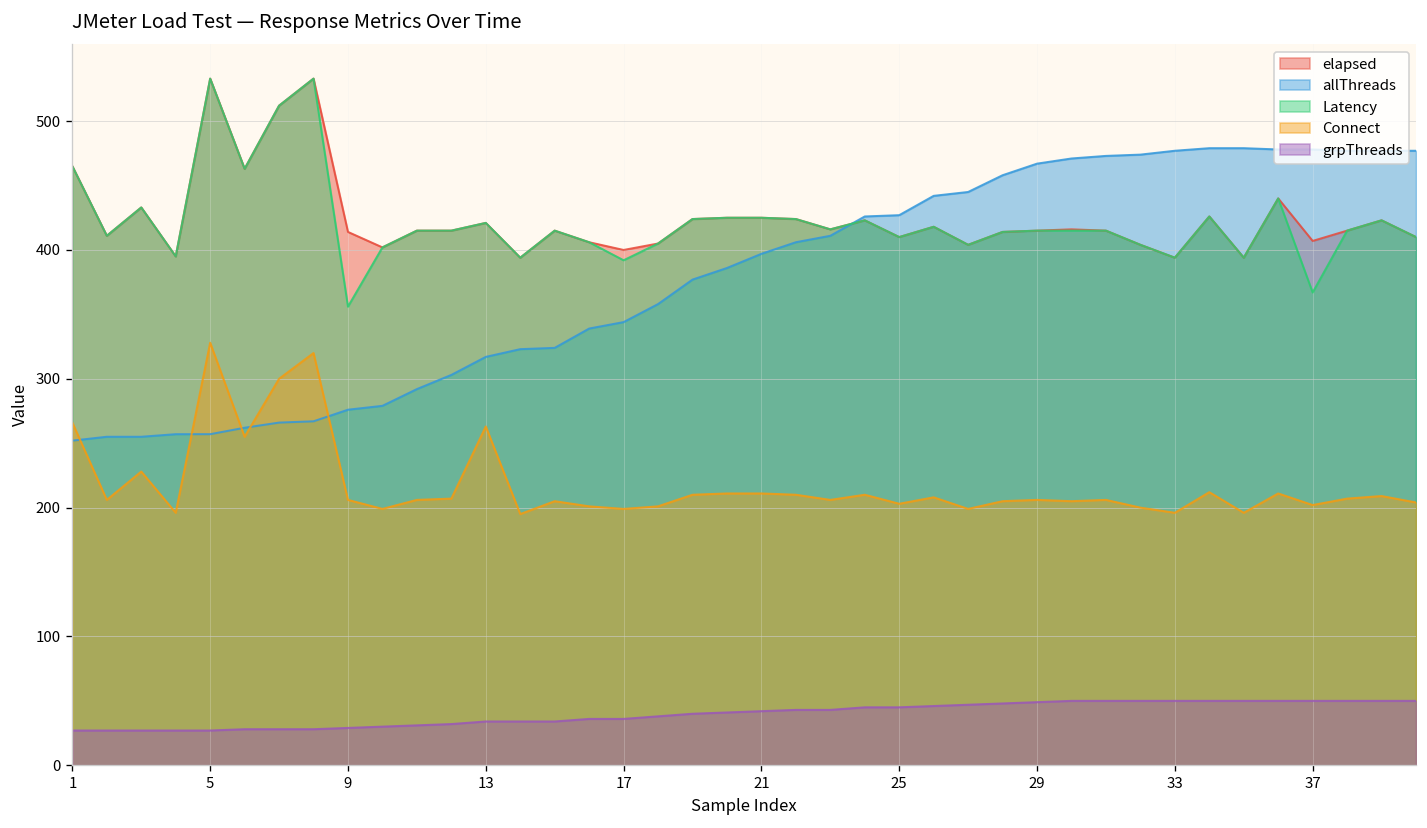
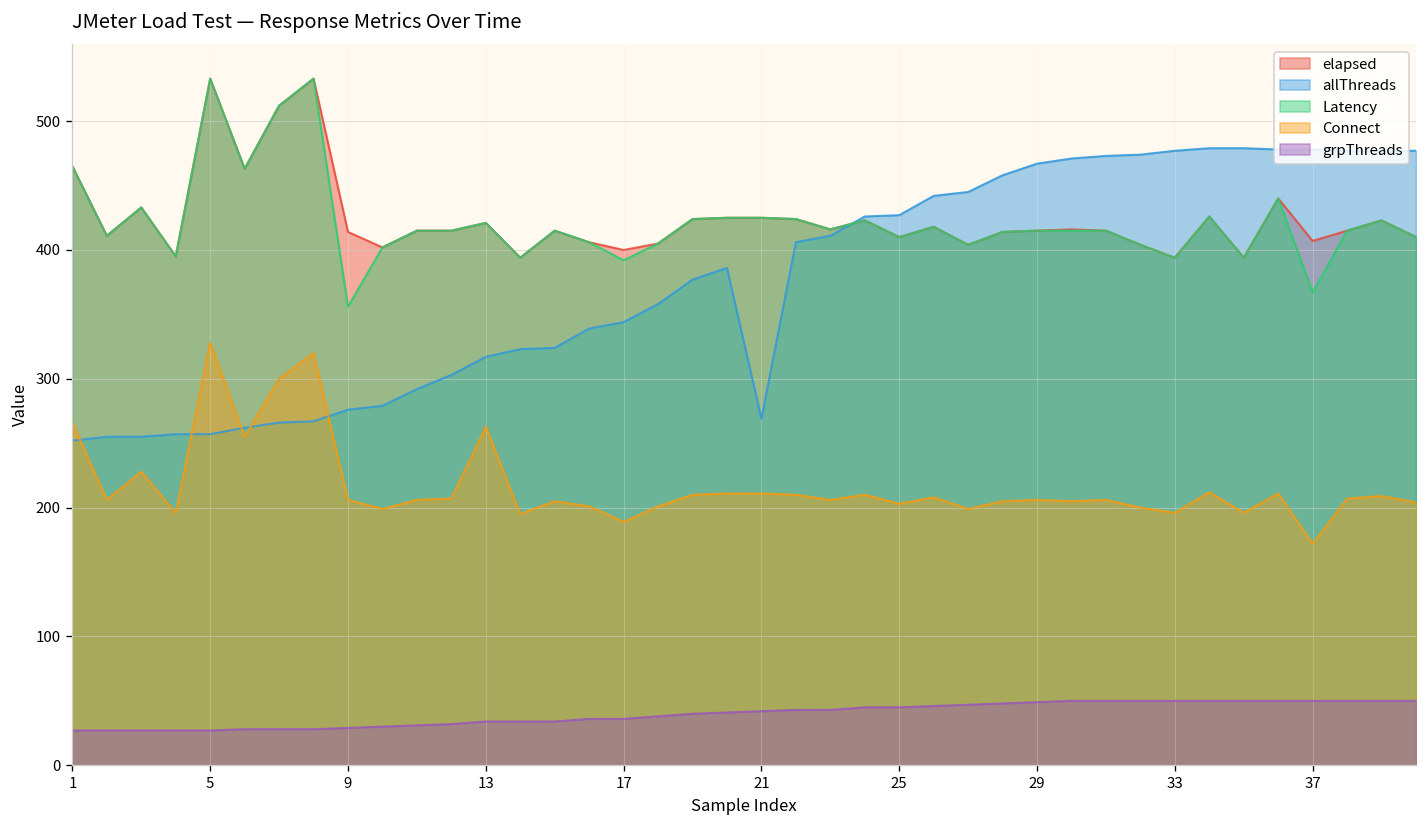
  {
    "elapsed": {
      "9": 414,
      "17": 400,
      "37": 407
    },
    "allThreads": {
      "1": 252,
      "5": 257,
      "9": 276,
      "13": 317,
      "17": 344,
-     "21": 397,
+     "21": 269,
      "25": 427,
      "29": 467,
      "33": 477
    },
    "Latency": {
      "9": 356,
      "17": 392,
      "37": 367
    },
    "Connect": {
      "1": 266,
      "5": 328,
      "9": 206,
      "13": 263,
-     "17": 199,
+     "17": 189,
      "21": 211,
      "25": 203,
      "29": 206,
      "33": 196,
-     "37": 202
+     "37": 172
    },
    "grpThreads": {
      "1": 27,
      "5": 27,
      "9": 29,
      "13": 34,
      "17": 36,
      "21": 42,
      "25": 45,
      "29": 49,
      "33": 50,
      "37": 50
    }
  }
